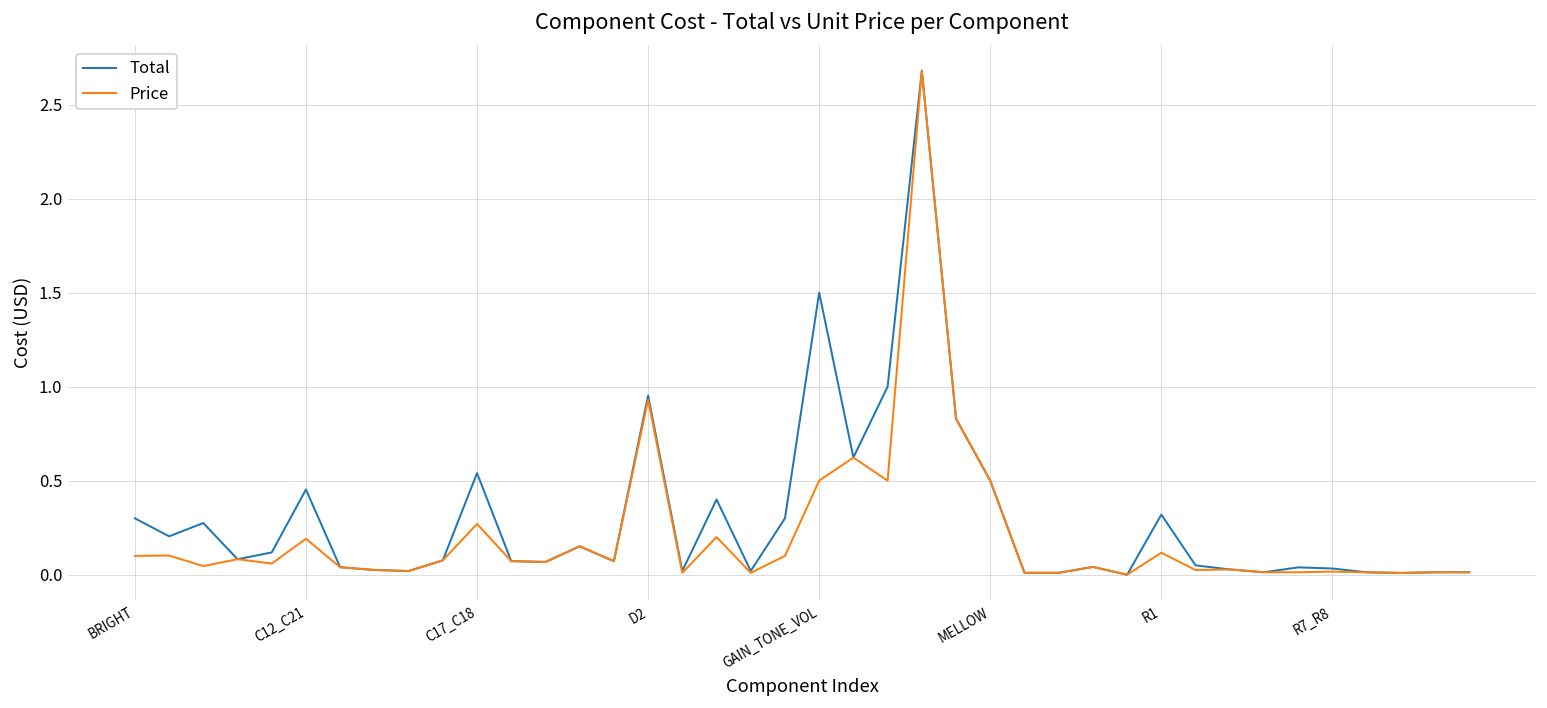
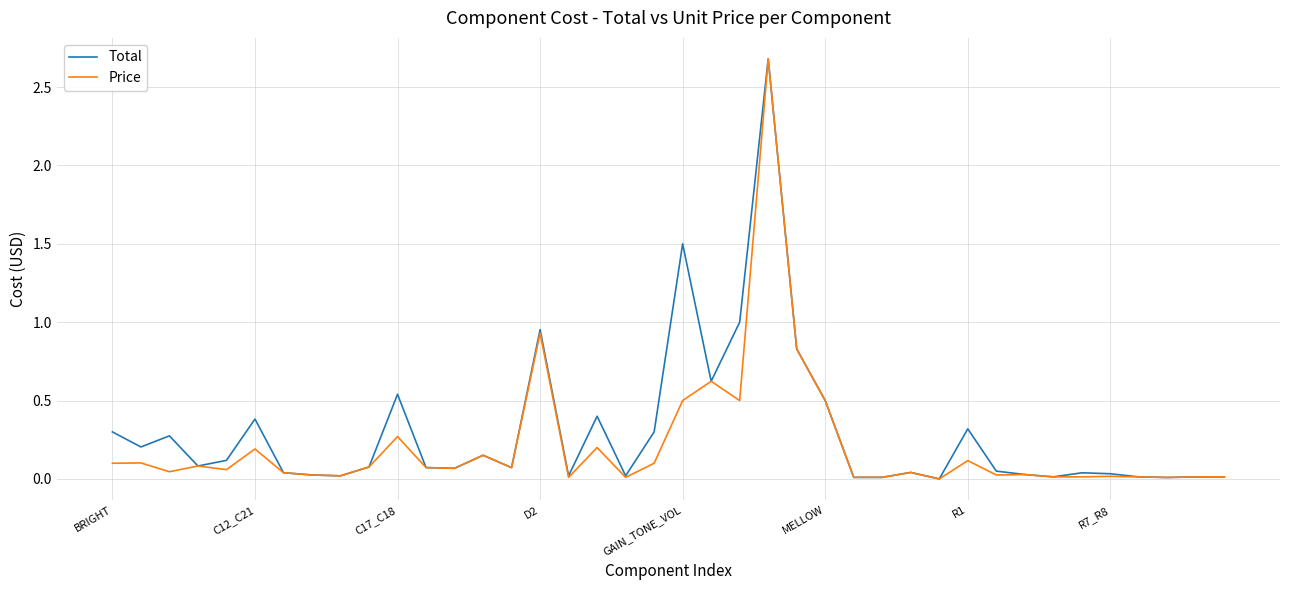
  {
    "Total": {
      "BRIGHT": 0.30,
-     "C12_C21": 0.45,
+     "C12_C21": 0.38,
      "C17_C18": 0.54,
      "D2": 0.95,
      "GAIN_TONE_VOL": 1.50,
      "R1": 0.32,
      "R7_R8": 0.03
    },
    "Price": {
      "BRIGHT": 0.10,
      "C12_C21": 0.19,
      "C17_C18": 0.27,
      "D2": 0.93,
      "GAIN_TONE_VOL": 0.50,
      "R1": 0.12,
      "R7_R8": 0.02
    }
  }
